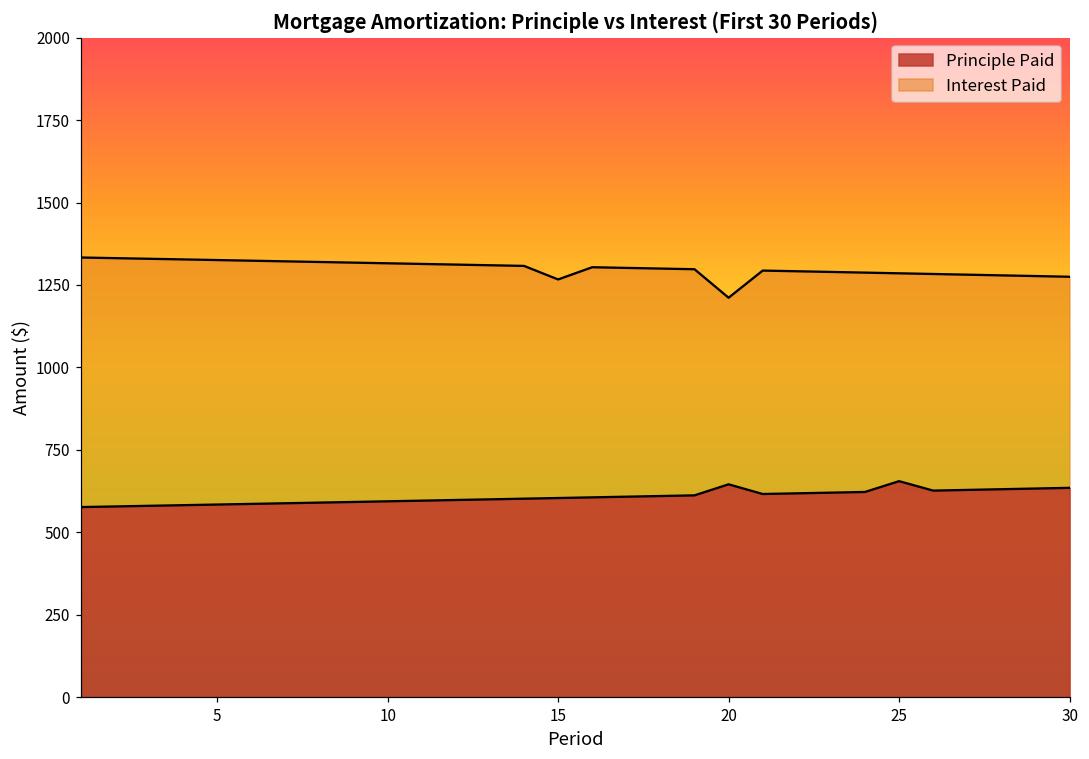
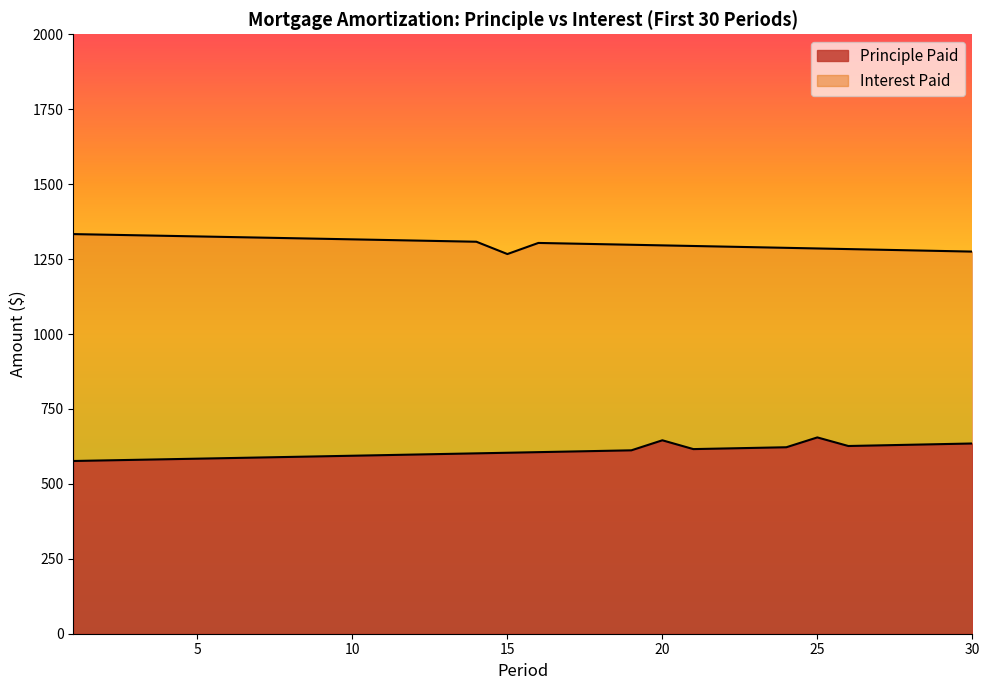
  {
    "Principle Paid": {
      "5": 580,
      "10": 590,
      "15": 600,
      "20": 650,
      "25": 650,
      "30": 630
    },
    "Interest Paid": {
      "5": 1330,
      "10": 1320,
      "15": 1270,
-     "20": 1210,
+     "20": 1300,
      "25": 1290,
      "30": 1270
    }
  }
